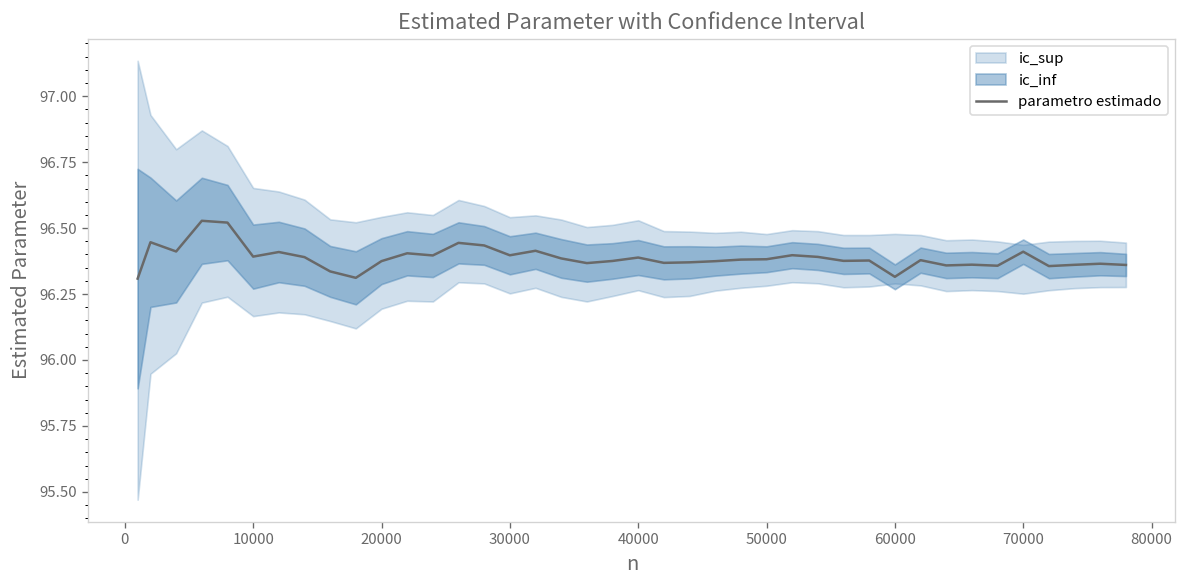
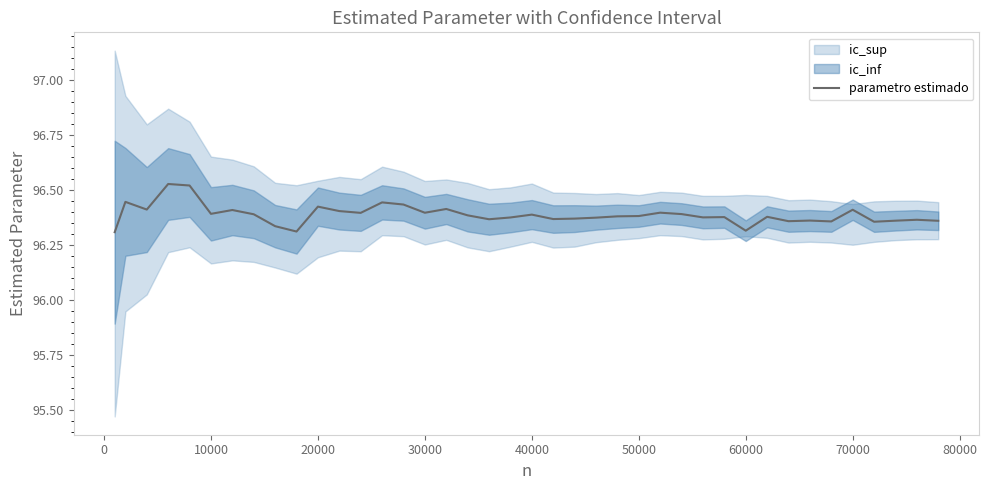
  {
    "parametro estimado": {
      "10000": 96.39,
-     "20000": 96.37,
+     "20000": 96.42,
      "30000": 96.40,
      "40000": 96.39,
      "50000": 96.38,
      "60000": 96.32,
      "70000": 96.41
    }
  }
